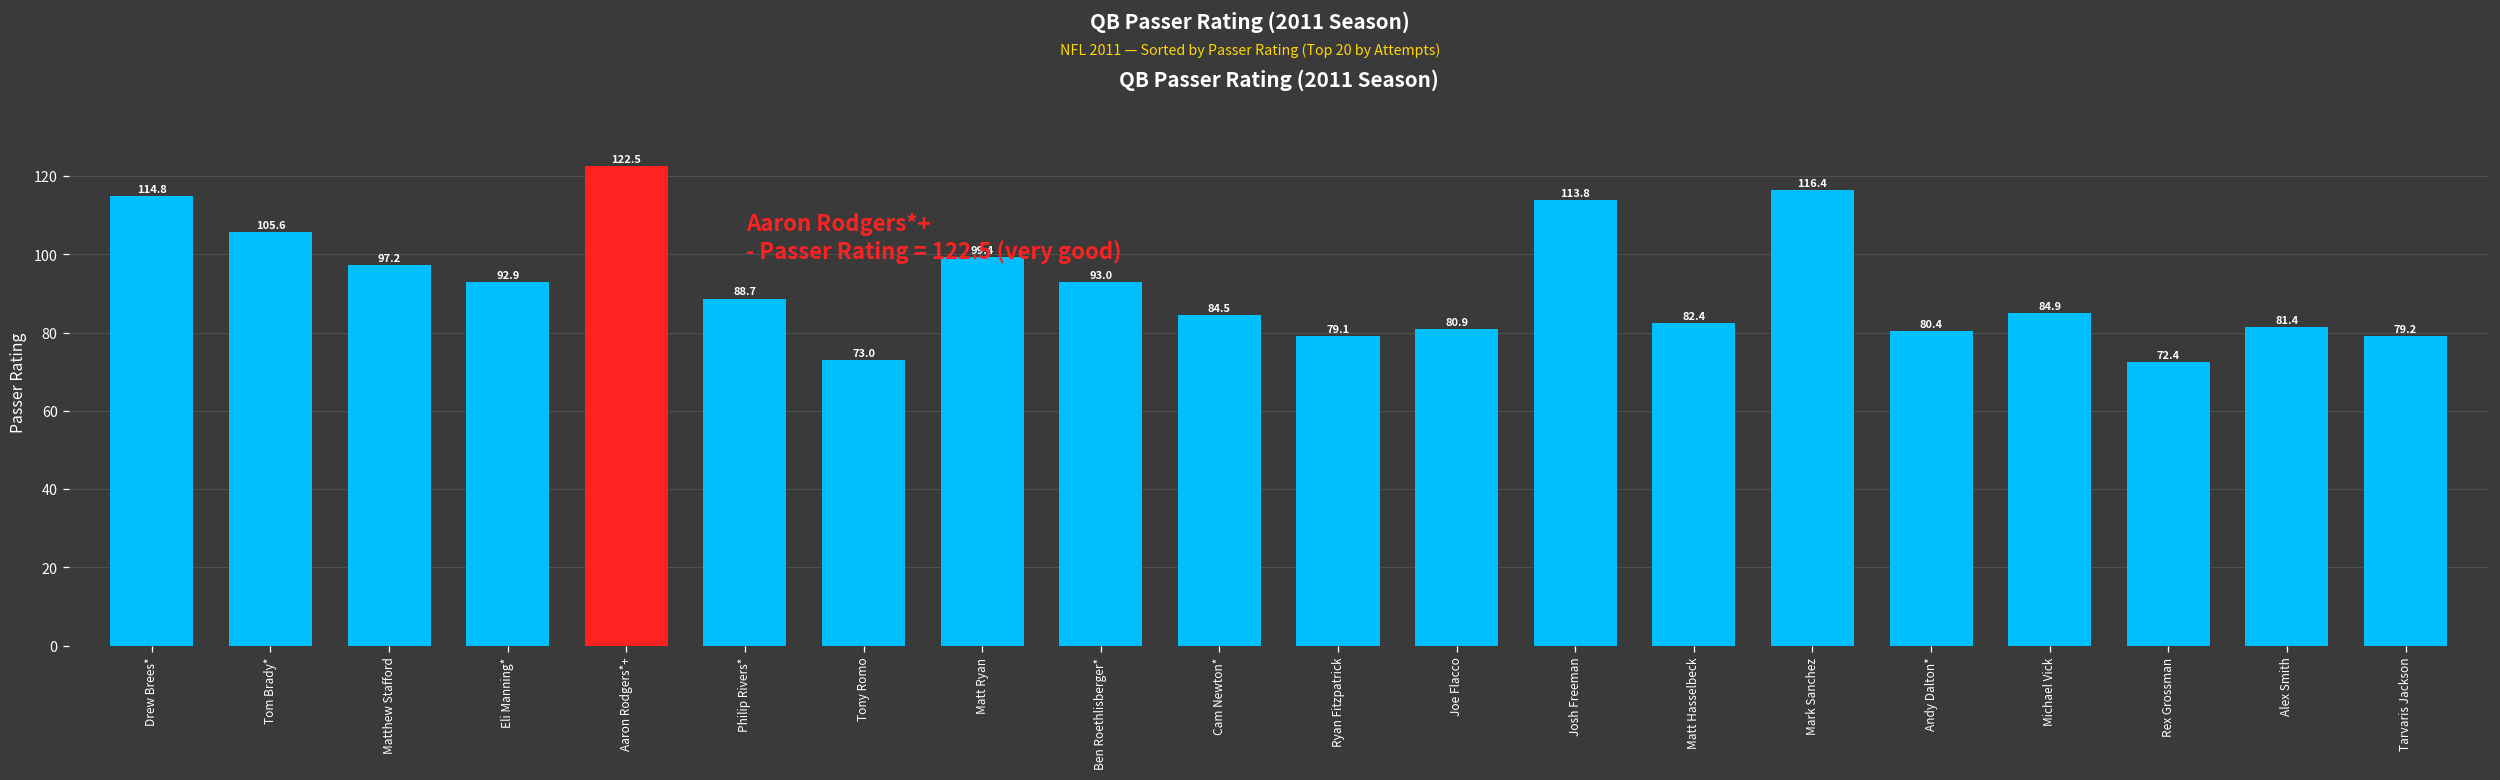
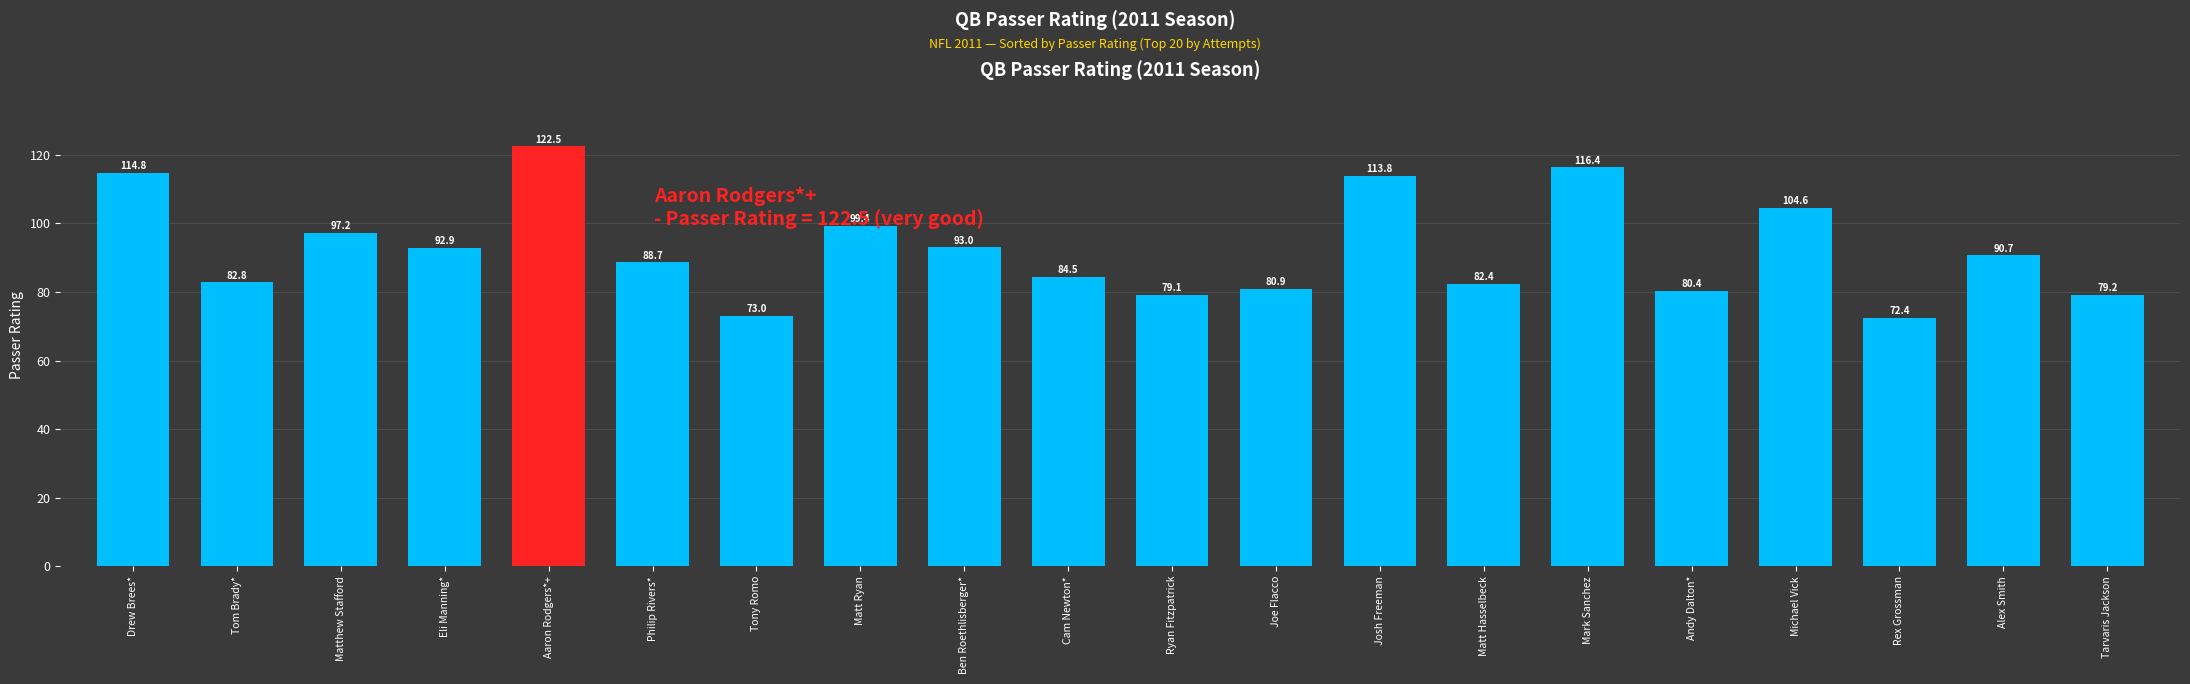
  {
    "Drew Brees*": 114.8,
-   "Tom Brady*": 105.6,
+   "Tom Brady*": 82.8,
    "Matthew Stafford": 97.2,
    "Eli Manning*": 92.9,
    "Aaron Rodgers*+": 122.5,
    "Philip Rivers*": 88.7,
    "Tony Romo": 73.0,
    "Ben Roethlisberger*": 93.0,
    "Cam Newton*": 84.5,
    "Ryan Fitzpatrick": 79.1,
    "Joe Flacco": 80.9,
    "Josh Freeman": 113.8,
    "Matt Hasselbeck": 82.4,
    "Mark Sanchez": 116.4,
    "Andy Dalton*": 80.4,
-   "Michael Vick": 84.9,
+   "Michael Vick": 104.6,
    "Rex Grossman": 72.4,
-   "Alex Smith": 81.4,
+   "Alex Smith": 90.7,
    "Tarvaris Jackson": 79.2
  }
